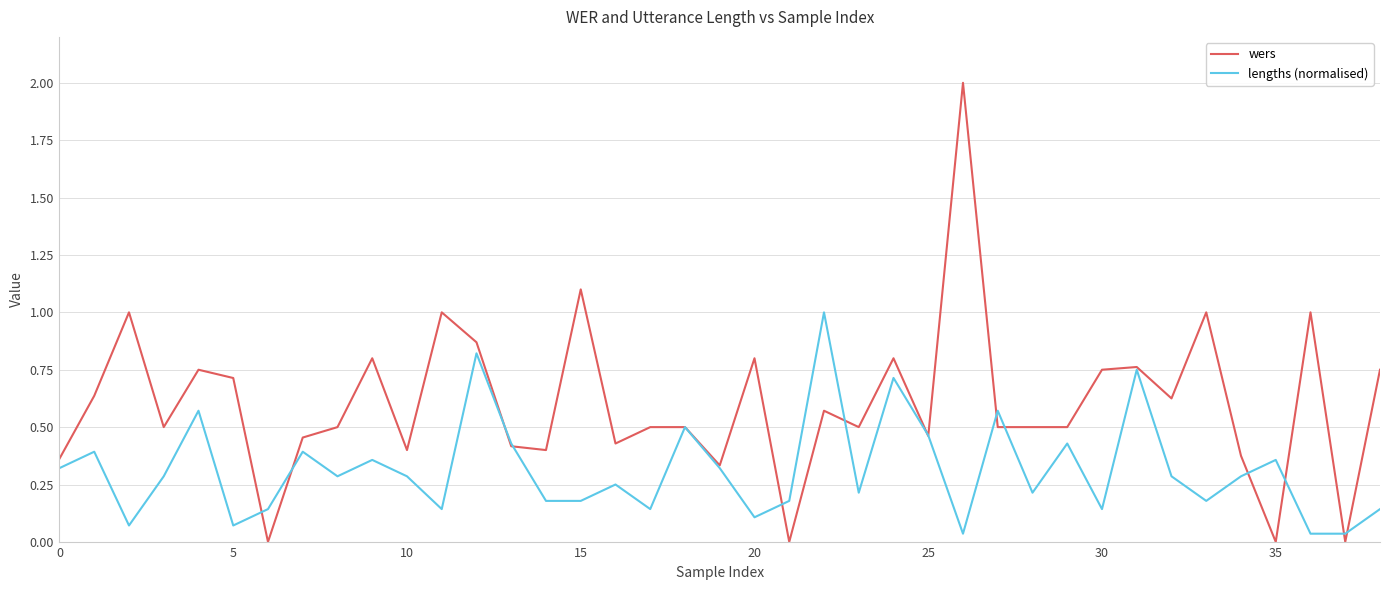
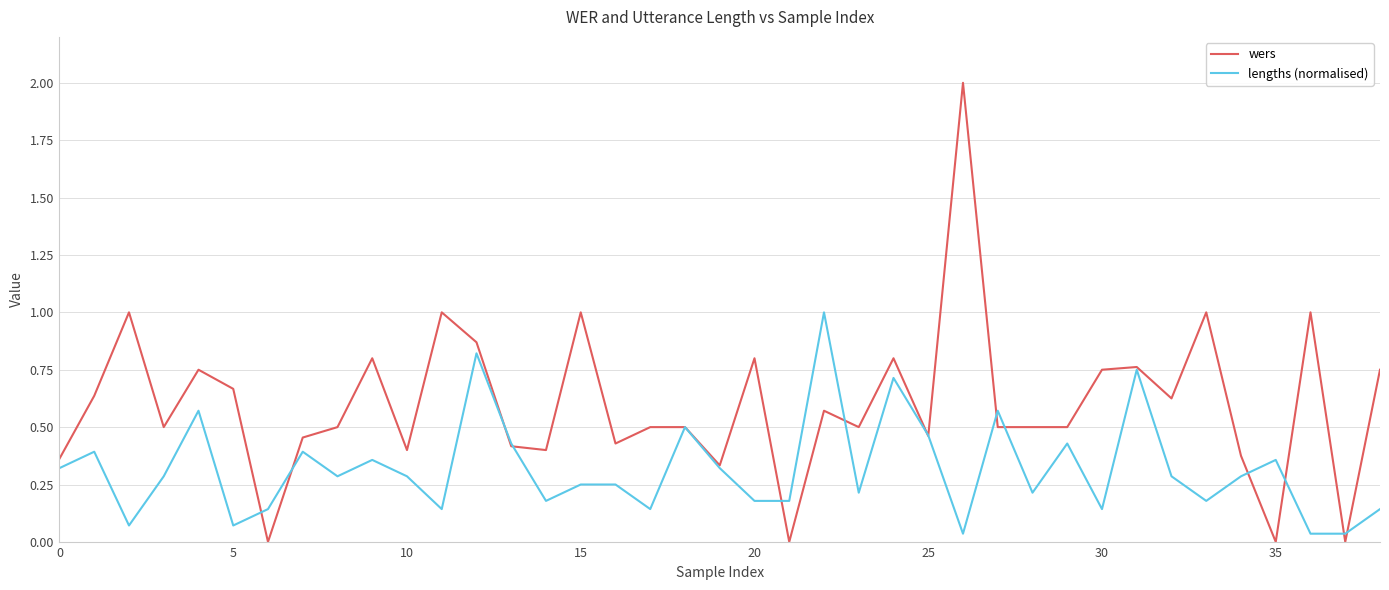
  {
    "wers": {
      "0": 0.36,
-     "5": 0.71,
+     "5": 0.67,
      "10": 0.40,
-     "15": 1.1,
+     "15": 1.0,
      "20": 0.80,
      "30": 0.75,
      "35": 0.00
    },
    "lengths (normalised)": {
      "0": 0.32,
      "5": 0.07,
      "10": 0.29,
-     "15": 0.18,
-     "20": 0.11,
+     "15": 0.25,
+     "20": 0.18,
      "30": 0.14,
      "35": 0.36
    }
  }
